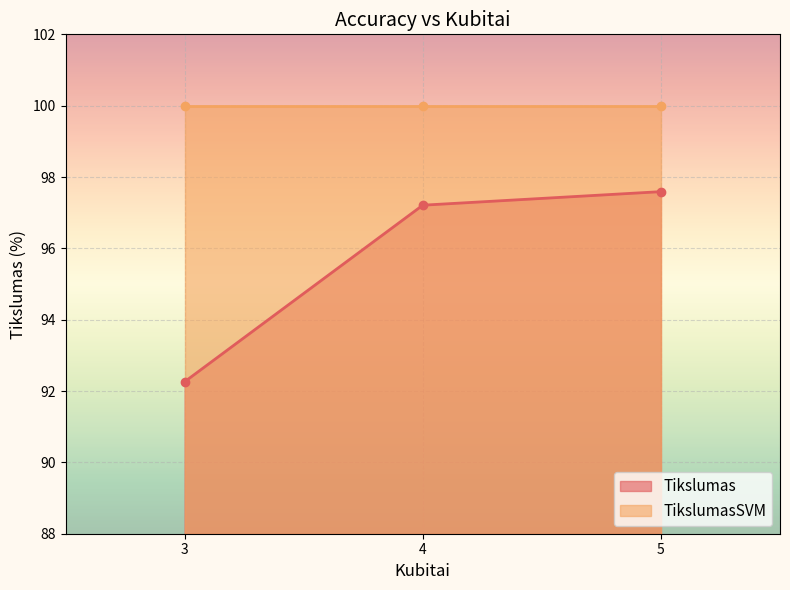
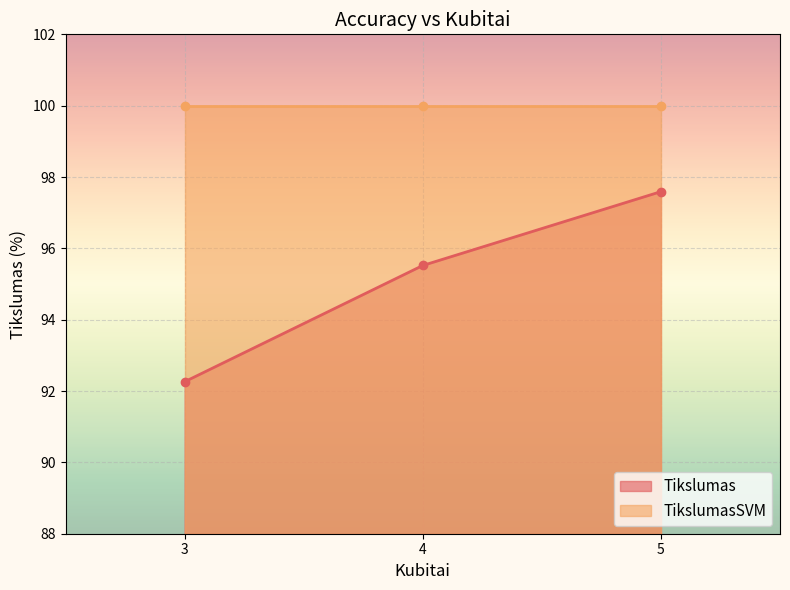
  {
    "Tikslumas": {
      "3": 92.3,
-     "4": 97.2,
+     "4": 95.5,
      "5": 97.6
    },
    "TikslumasSVM": {
      "3": 100.0,
      "4": 100.0,
      "5": 100.0
    }
  }
